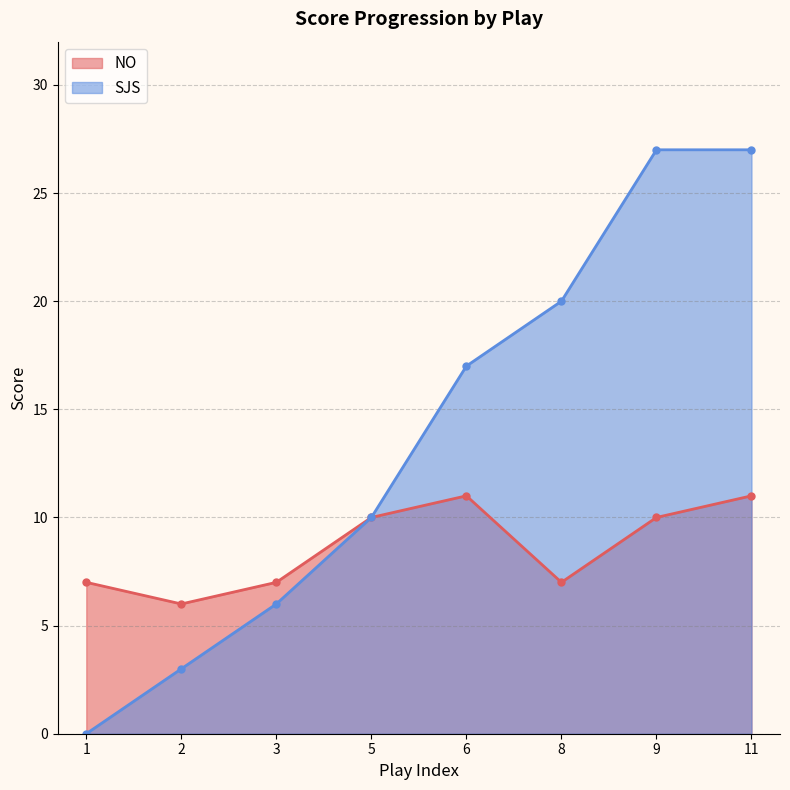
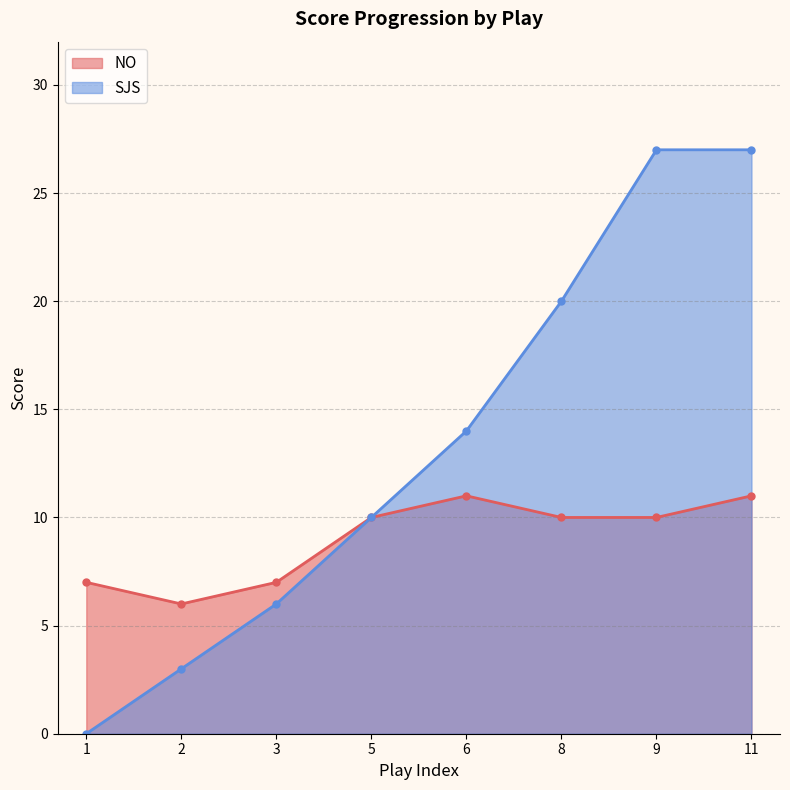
  {
    "NO": {
      "1": 7,
      "2": 6,
      "3": 7,
      "6": 11,
-     "8": 7,
+     "8": 10,
      "9": 10,
      "11": 11
    },
    "SJS": {
      "1": 0,
      "2": 3,
      "3": 6,
-     "6": 17,
+     "6": 14,
      "8": 20,
      "9": 27,
      "11": 27
    }
  }
